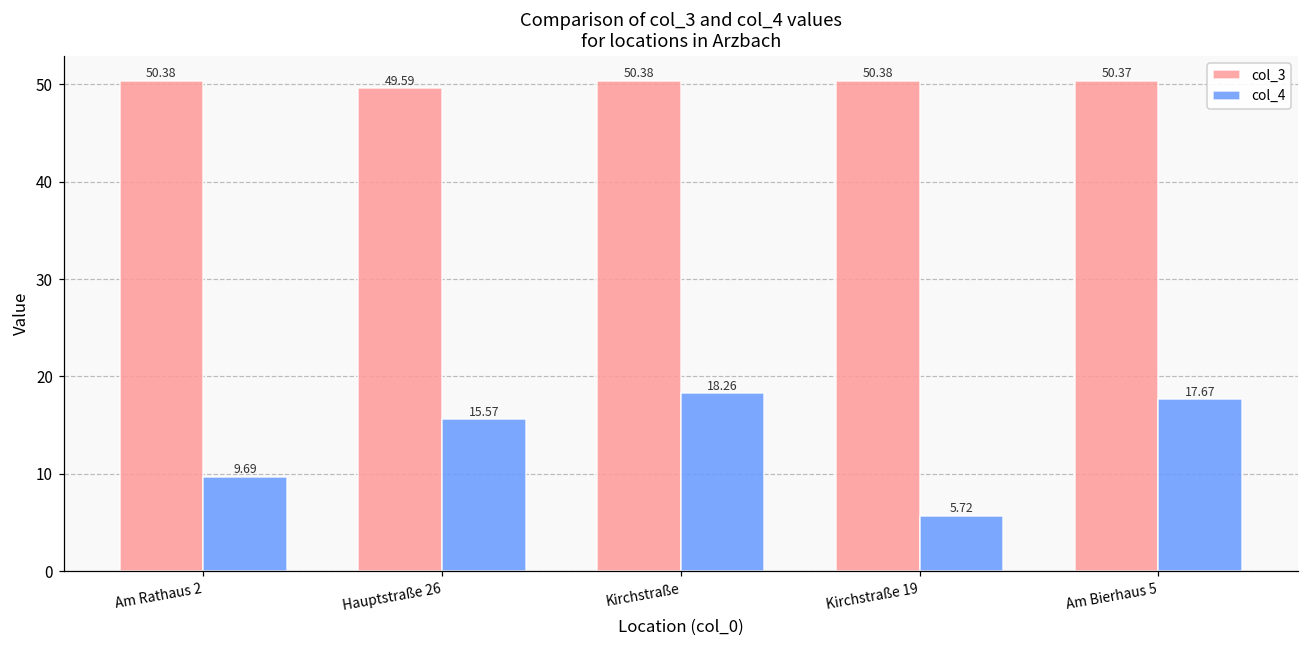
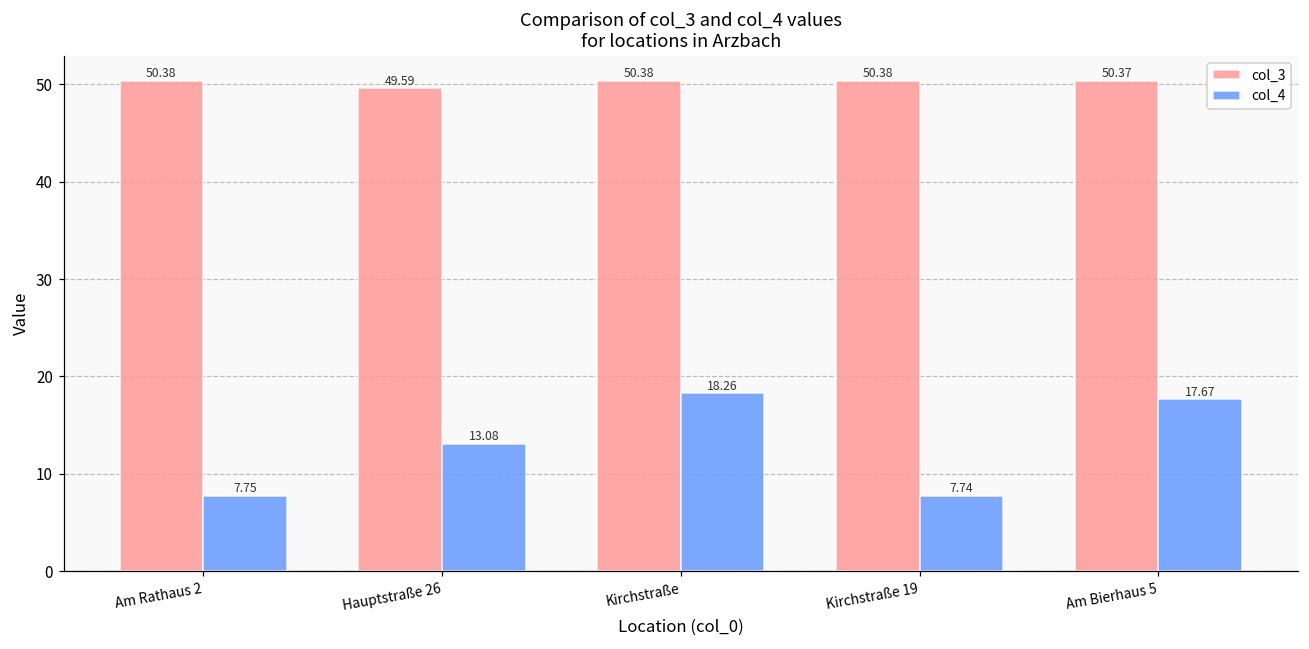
  {
    "col_3": {
      "Am Rathaus 2": 50.38,
      "Hauptstraße 26": 49.59,
      "Kirchstraße": 50.38,
      "Kirchstraße 19": 50.38,
      "Am Bierhaus 5": 50.37
    },
    "col_4": {
-     "Am Rathaus 2": 9.69,
-     "Hauptstraße 26": 15.57,
+     "Am Rathaus 2": 7.75,
+     "Hauptstraße 26": 13.08,
      "Kirchstraße": 18.26,
-     "Kirchstraße 19": 5.72,
+     "Kirchstraße 19": 7.74,
      "Am Bierhaus 5": 17.67
    }
  }
